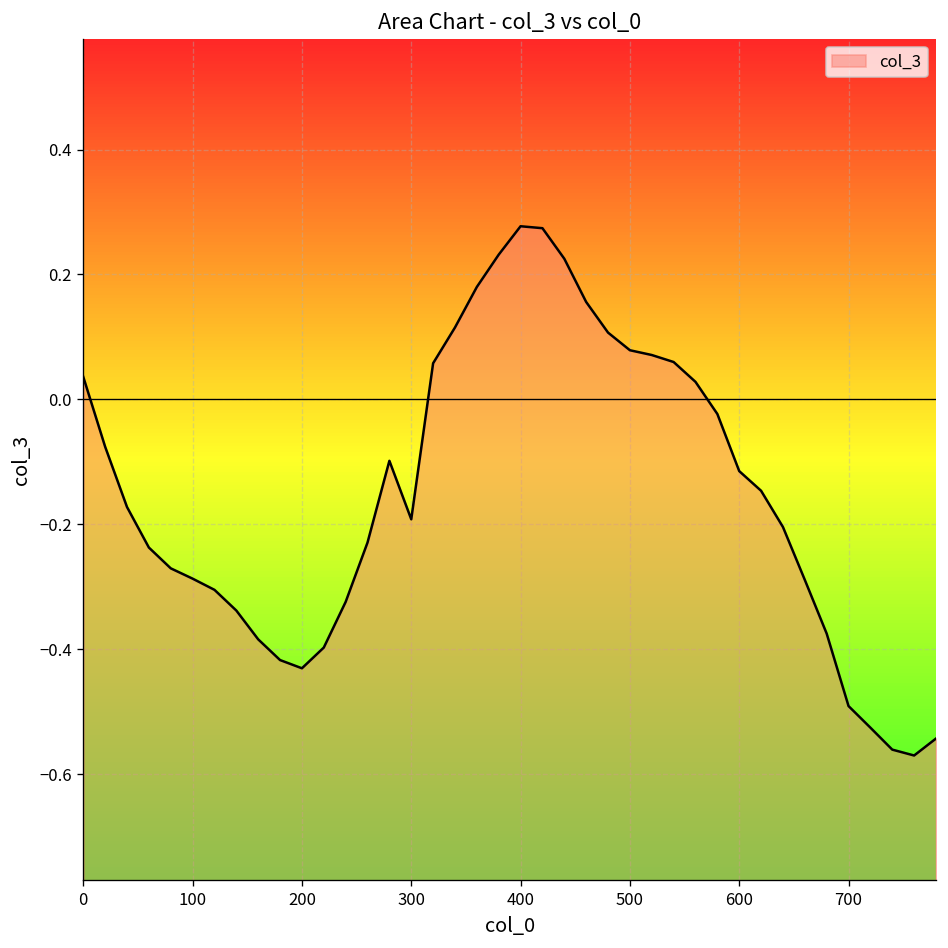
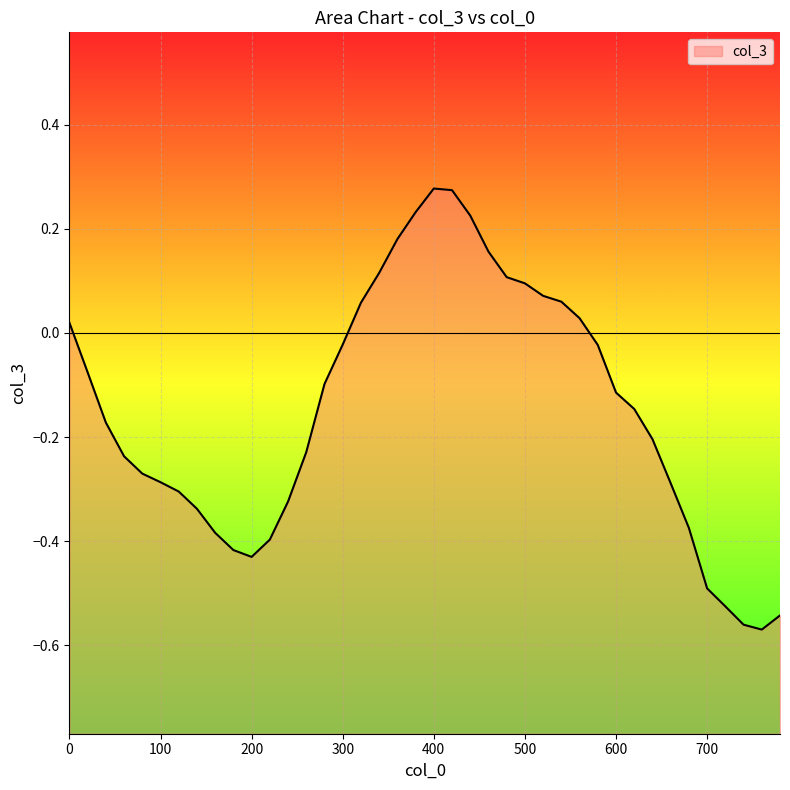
  {
-   "0": 0.04,
+   "0": 0.02,
    "100": -0.29,
    "200": -0.43,
-   "300": -0.19,
+   "300": -0.02,
    "400": 0.28,
-   "500": 0.08,
+   "500": 0.10,
    "600": -0.11,
    "700": -0.49
  }
